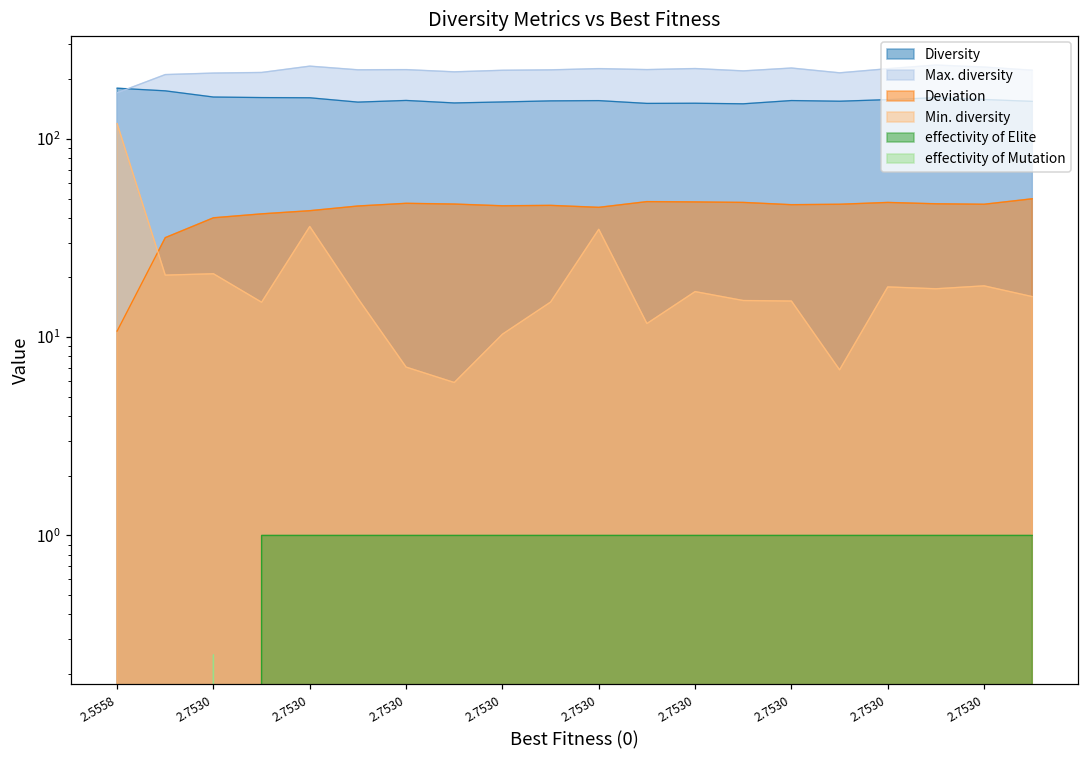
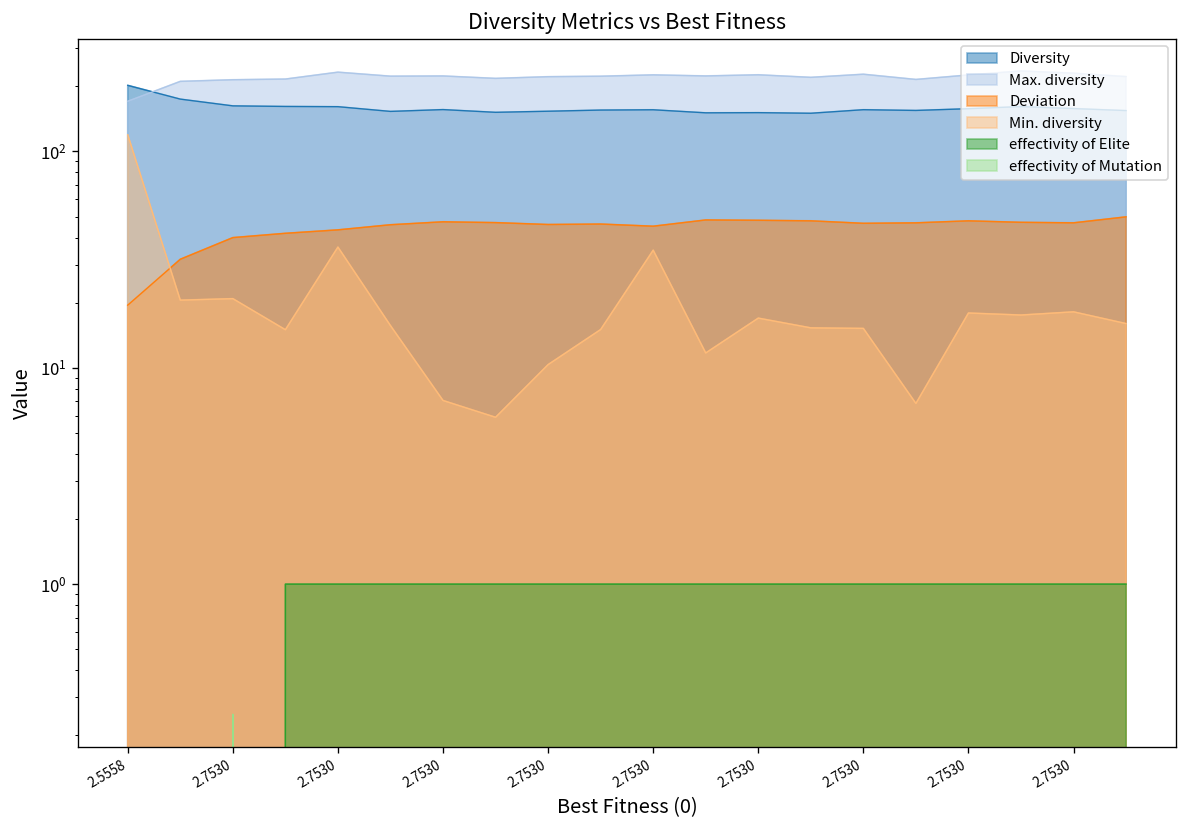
  {
    "Diversity": {
-     "2.5558": 180
+     "2.5558": 200
    },
    "Max. diversity": {
      "2.5558": 170
    },
    "Deviation": {
-     "2.5558": 11
+     "2.5558": 19
    },
    "Min. diversity": {
      "2.5558": 120
    }
  }
